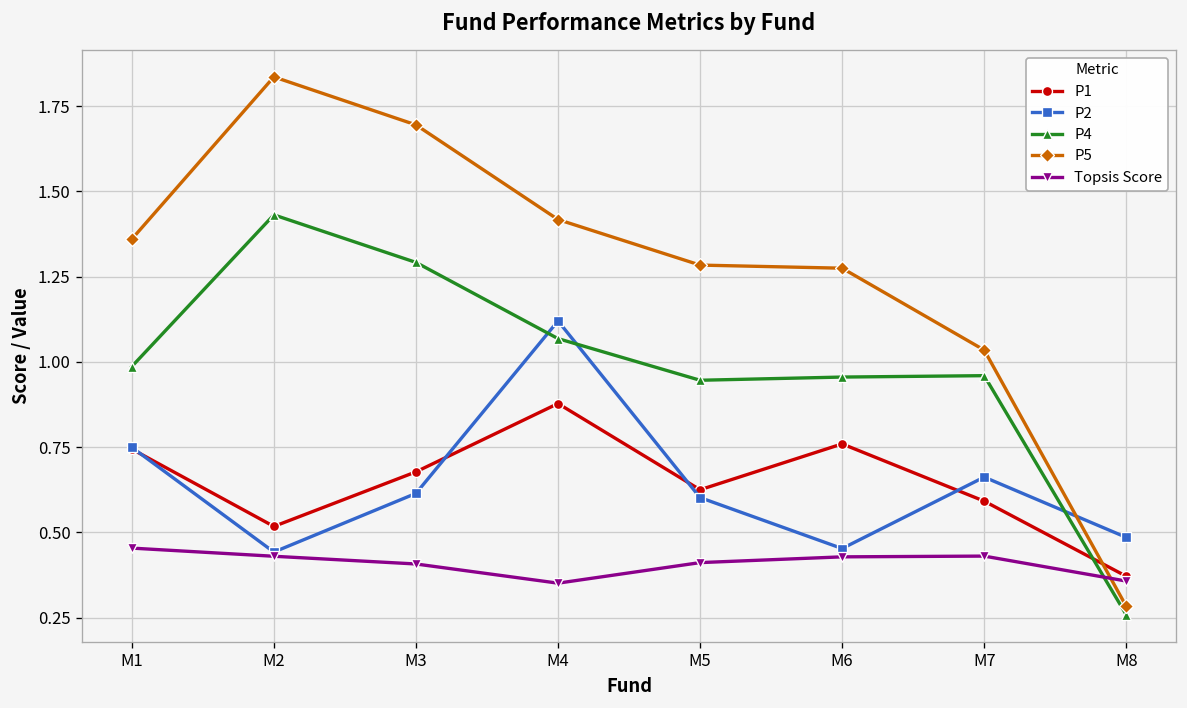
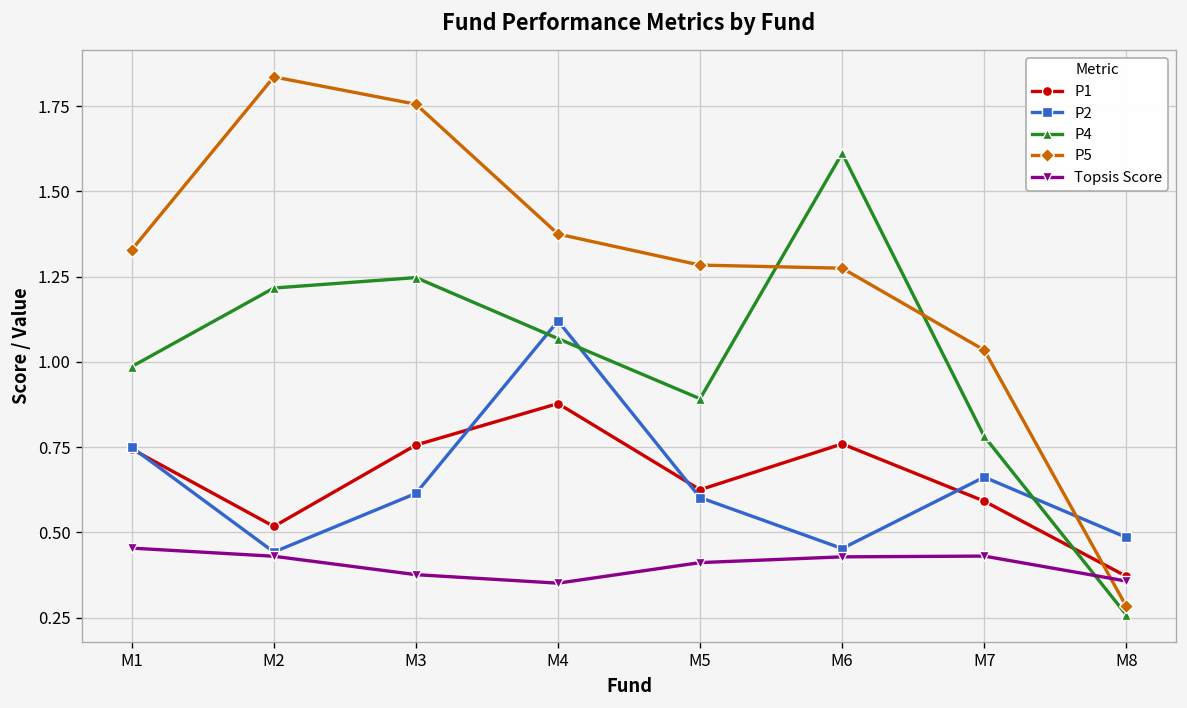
  {
    "P1": {
      "M2": 0.52,
-     "M3": 0.68,
+     "M3": 0.76,
      "M4": 0.88,
      "M5": 0.62,
      "M6": 0.76,
      "M7": 0.59,
      "M8": 0.37
    },
    "P2": {
      "M2": 0.44,
      "M3": 0.61,
      "M4": 1.12,
      "M5": 0.60,
      "M6": 0.45,
      "M7": 0.66,
      "M8": 0.49
    },
    "P4": {
      "M1": 0.99,
-     "M2": 1.43,
-     "M3": 1.29,
+     "M2": 1.22,
+     "M3": 1.25,
      "M4": 1.07,
-     "M5": 0.95,
-     "M6": 0.96,
-     "M7": 0.96,
+     "M5": 0.89,
+     "M6": 1.61,
+     "M7": 0.78,
      "M8": 0.26
    },
    "P5": {
-     "M1": 1.36,
+     "M1": 1.33,
      "M2": 1.84,
-     "M3": 1.69,
-     "M4": 1.42,
+     "M3": 1.76,
+     "M4": 1.37,
      "M5": 1.28,
      "M6": 1.27,
      "M7": 1.03,
      "M8": 0.28
    },
    "Topsis Score": {
      "M1": 0.45,
      "M2": 0.43,
-     "M3": 0.41,
+     "M3": 0.38,
      "M4": 0.35,
      "M5": 0.41,
      "M6": 0.43,
      "M7": 0.43,
      "M8": 0.36
    }
  }
